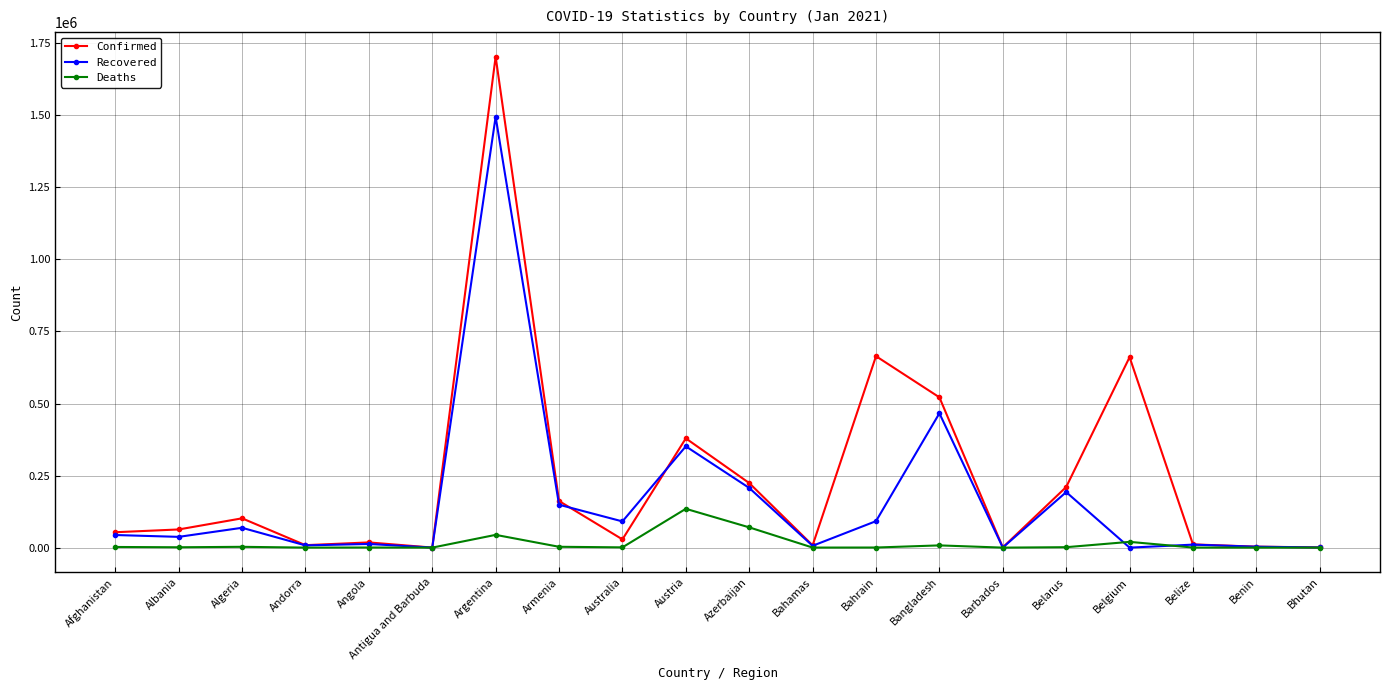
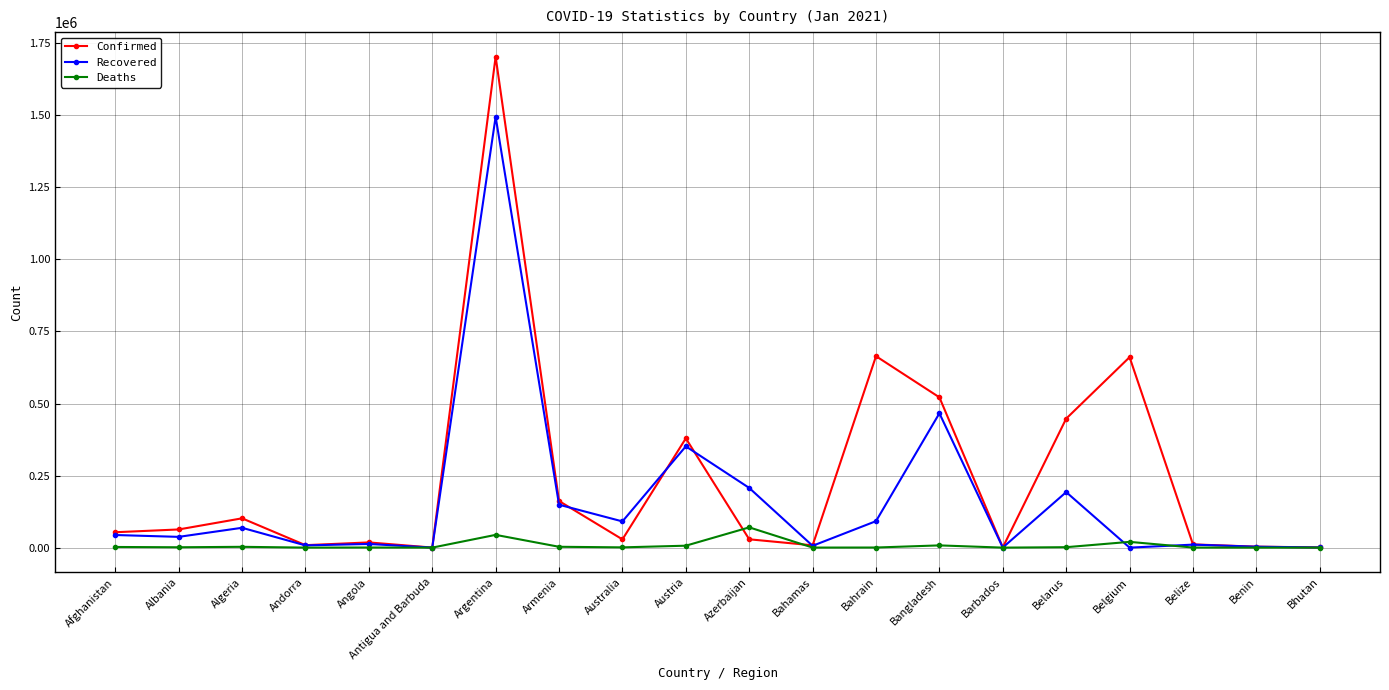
  {
    "Confirmed": {
      "Afghanistan": 50000,
      "Albania": 60000,
      "Algeria": 100000,
      "Argentina": 1700000,
      "Armenia": 160000,
      "Australia": 30000,
      "Austria": 380000,
-     "Azerbaijan": 220000,
+     "Azerbaijan": 30000,
      "Bahrain": 660000,
      "Bangladesh": 520000,
-     "Belarus": 210000,
+     "Belarus": 450000,
      "Belgium": 660000
    },
    "Recovered": {
      "Afghanistan": 40000,
      "Albania": 40000,
      "Algeria": 70000,
      "Argentina": 1490000,
      "Armenia": 150000,
      "Australia": 90000,
      "Austria": 350000,
      "Azerbaijan": 210000,
      "Bahrain": 90000,
      "Bangladesh": 470000,
      "Belarus": 190000,
      "Belgium": 0
    },
    "Deaths": {
      "Afghanistan": 0,
      "Albania": 0,
      "Algeria": 0,
      "Angola": 0,
      "Argentina": 40000,
      "Armenia": 0,
      "Australia": 0,
-     "Austria": 130000,
+     "Austria": 10000,
      "Azerbaijan": 70000,
      "Bahrain": 0,
      "Bangladesh": 10000,
      "Belarus": 0,
      "Belgium": 20000,
      "Belize": 0
    }
  }
